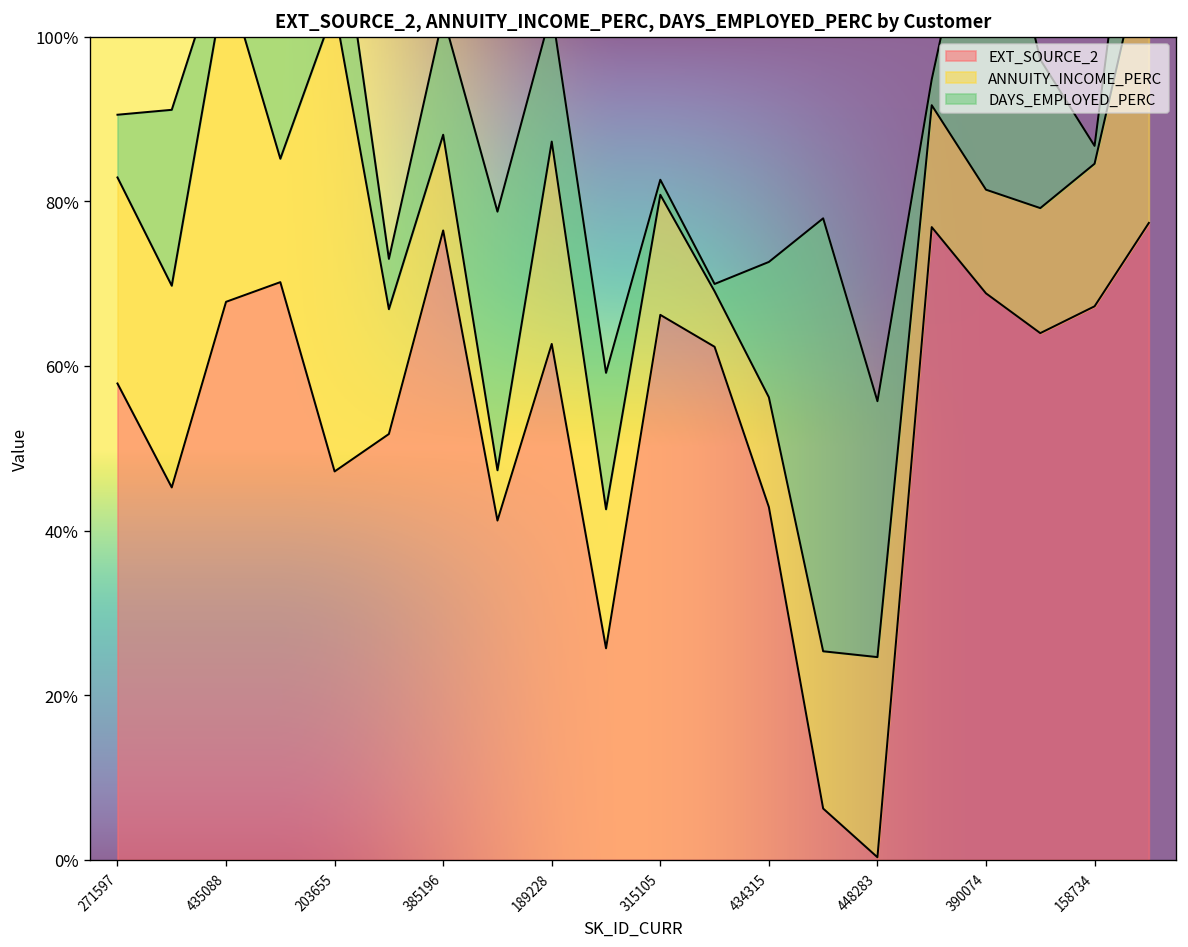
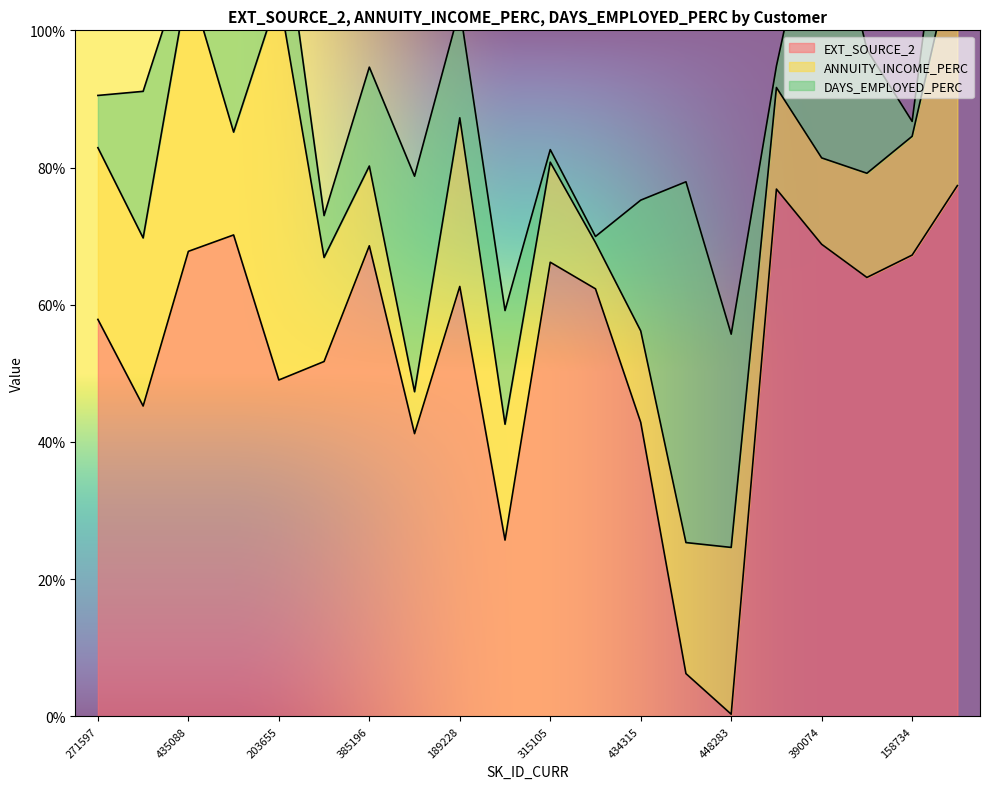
  {
    "EXT_SOURCE_2": {
      "271597": "58%",
      "435088": "68%",
-     "203655": "47%",
-     "385196": "76%",
+     "203655": "49%",
+     "385196": "69%",
      "189228": "63%",
      "315105": "66%",
      "434315": "43%",
      "448283": "0%",
      "390074": "69%",
      "158734": "67%"
    },
    "ANNUITY_INCOME_PERC": {
      "271597": "25%",
      "385196": "12%",
      "189228": "25%",
      "315105": "15%",
      "434315": "13%",
      "448283": "24%",
      "390074": "13%",
      "158734": "17%"
    },
    "DAYS_EMPLOYED_PERC": {
      "271597": "8%",
      "315105": "2%",
-     "434315": "16%",
+     "434315": "19%",
      "448283": "31%",
      "158734": "2%"
    }
  }
